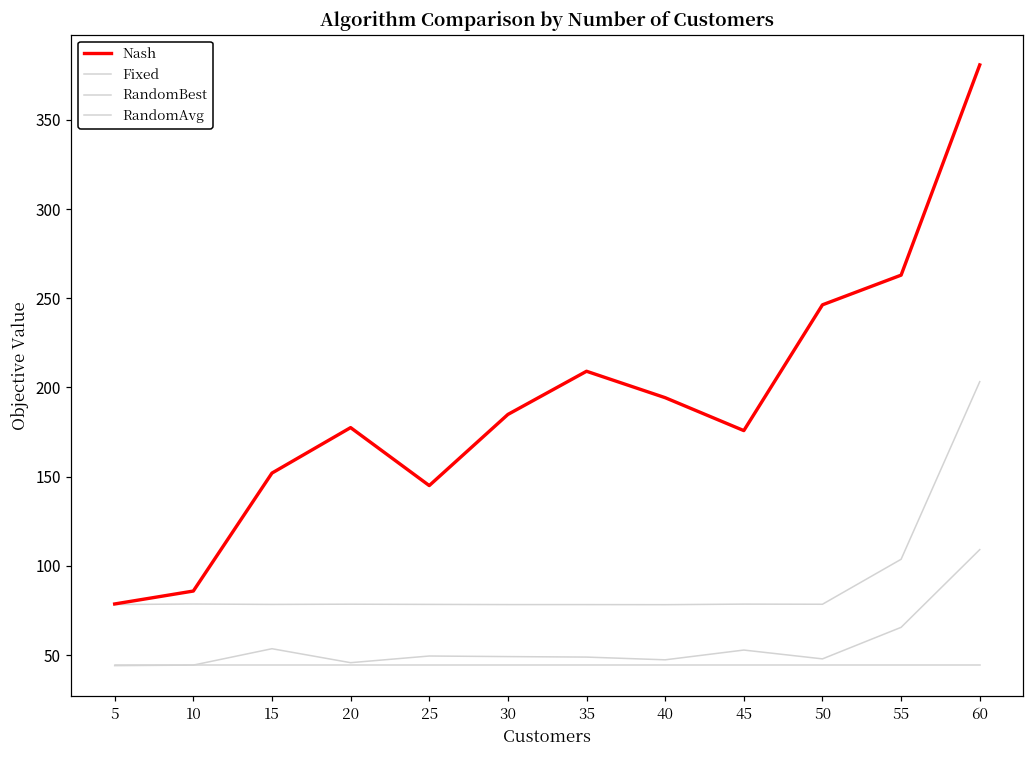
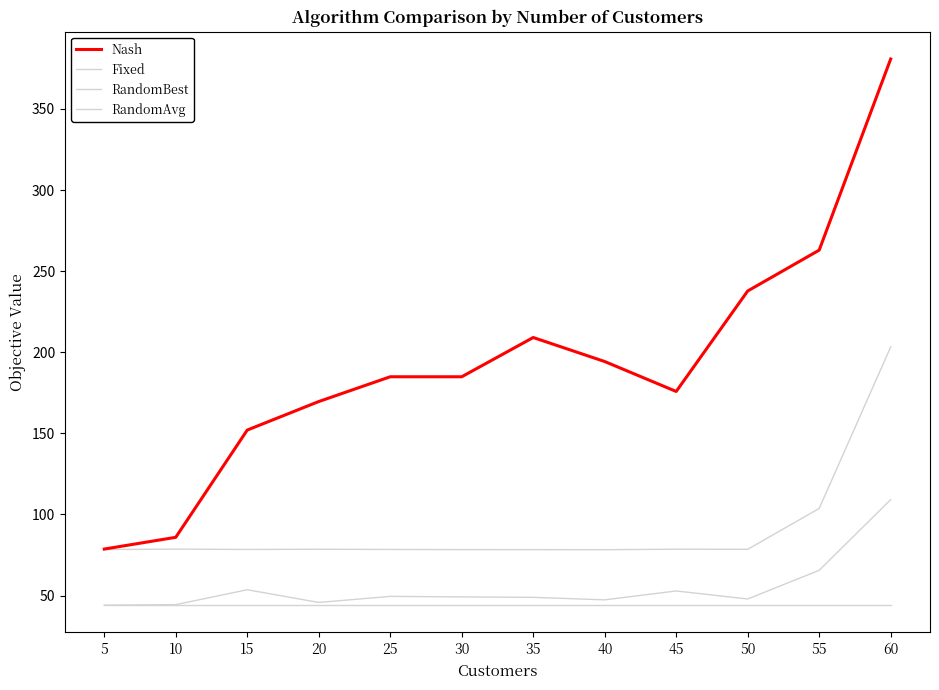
  {
    "Nash": {
      "10": 86,
      "15": 152,
-     "20": 178,
-     "25": 145,
+     "20": 170,
+     "25": 185,
      "30": 185,
      "35": 209,
      "40": 194,
      "45": 176,
-     "50": 246,
+     "50": 238,
      "55": 263,
      "60": 381
    }
  }
